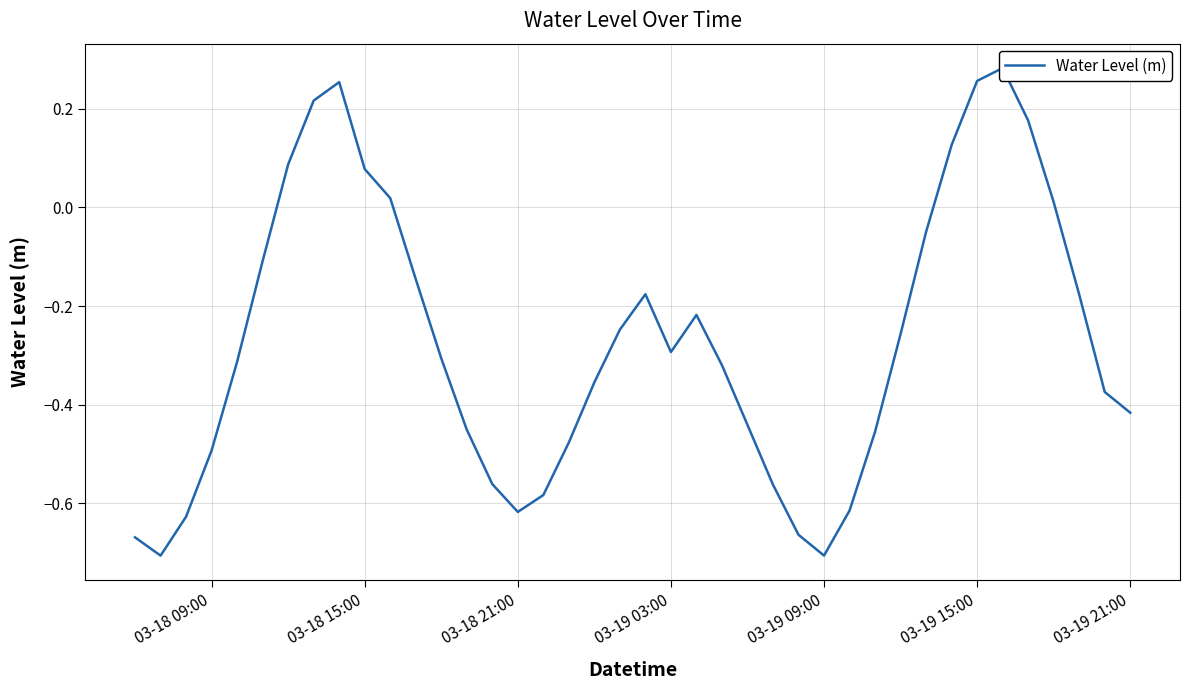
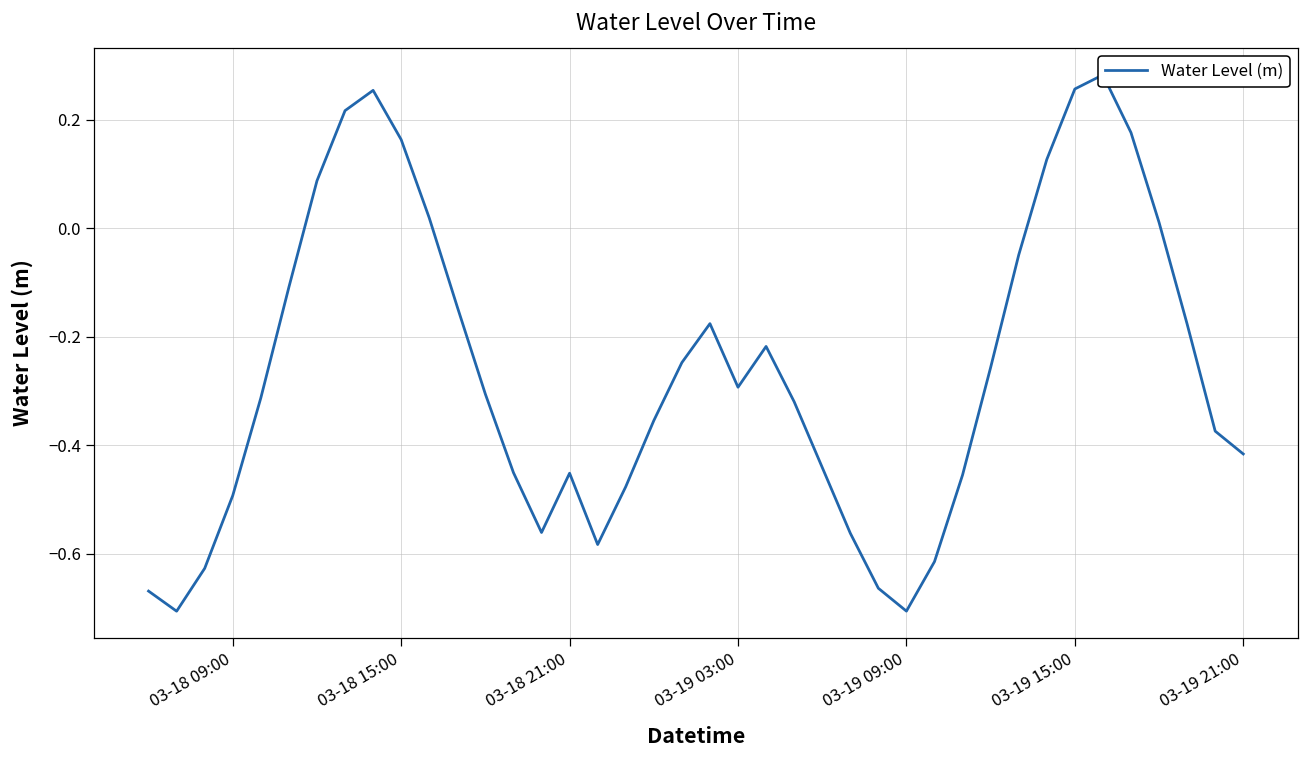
  {
    "03-18 09:00": -0.49,
-   "03-18 15:00": 0.08,
-   "03-18 21:00": -0.62,
+   "03-18 15:00": 0.16,
+   "03-18 21:00": -0.45,
    "03-19 03:00": -0.29,
    "03-19 09:00": -0.71,
    "03-19 15:00": 0.26,
    "03-19 21:00": -0.42
  }
